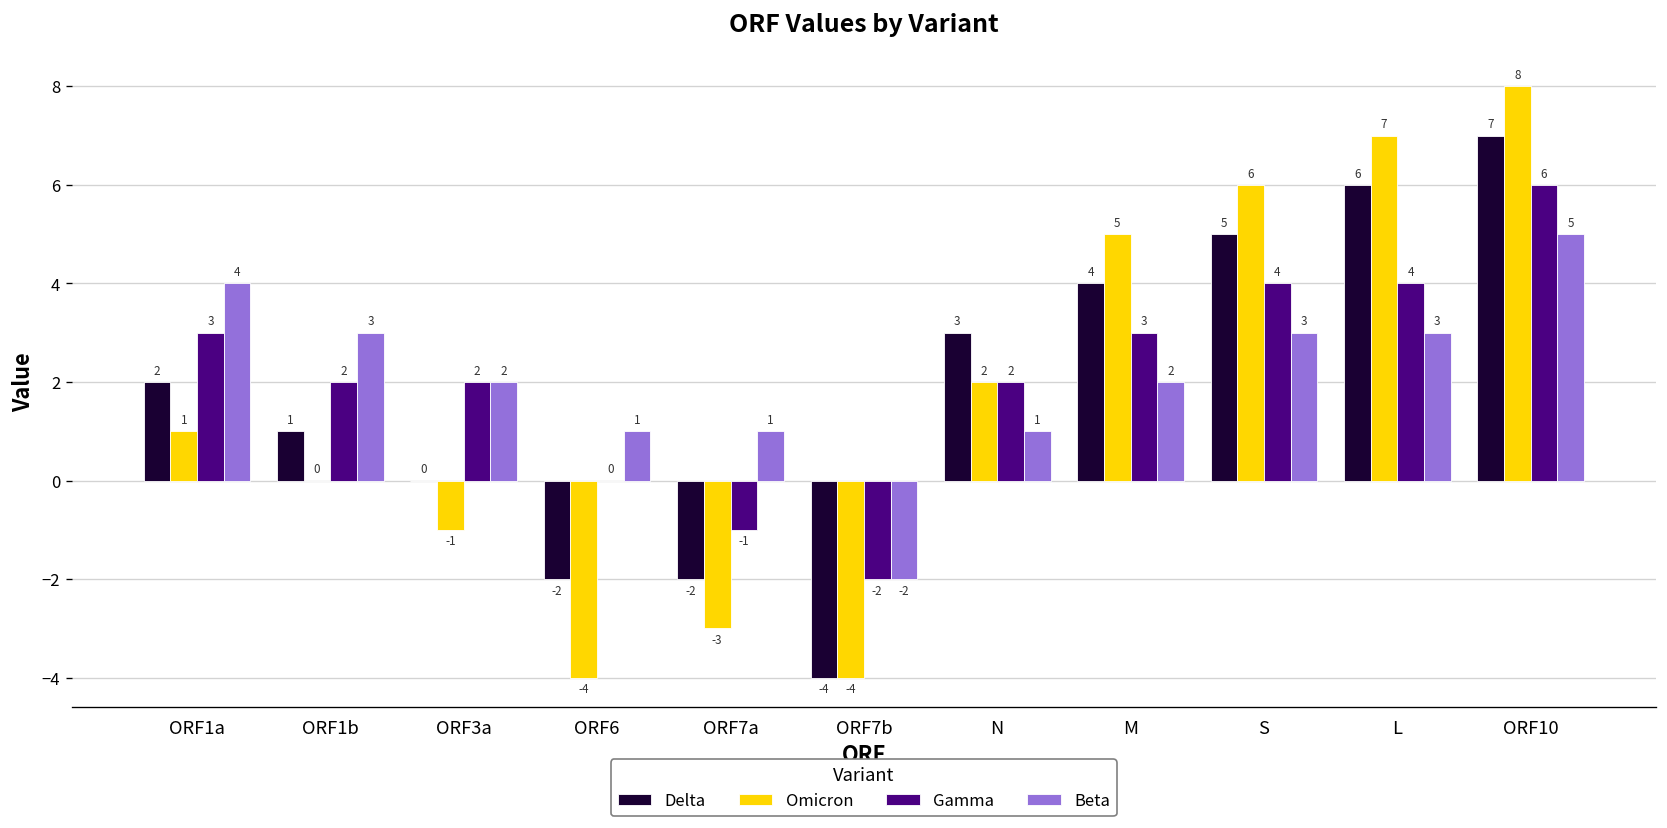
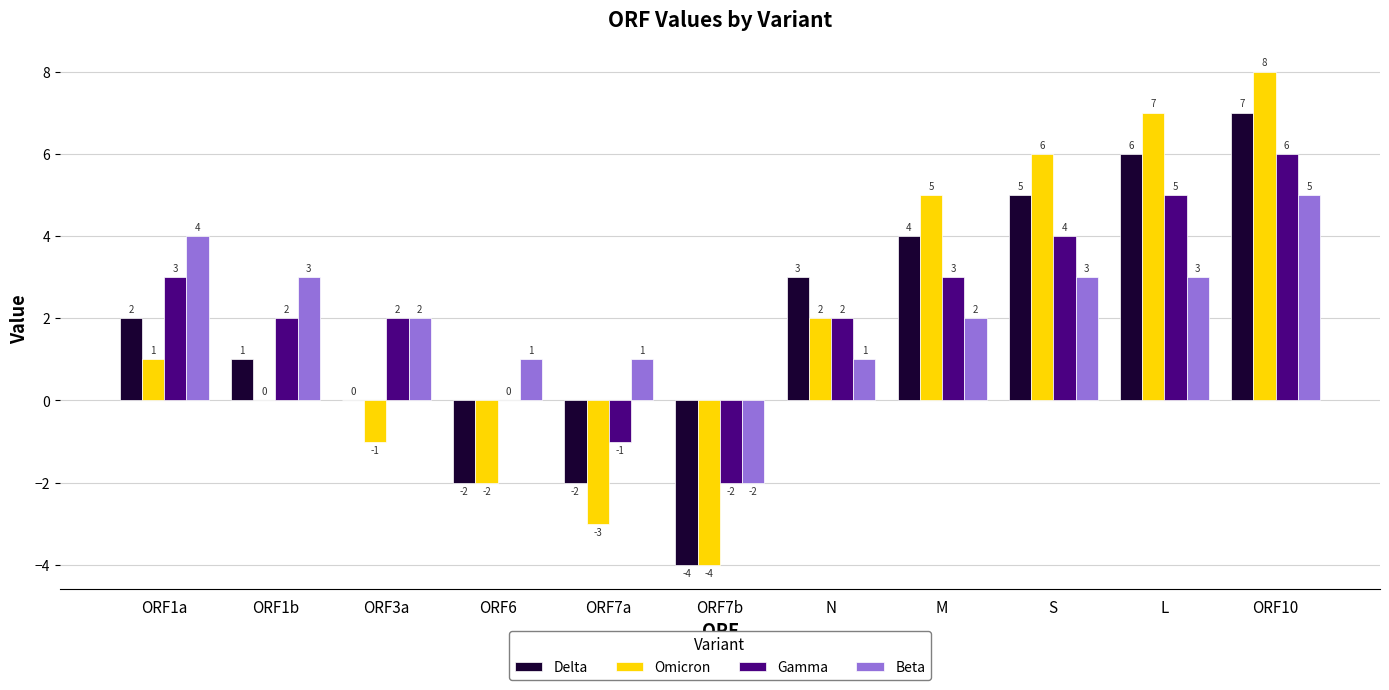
  {
    "Delta": {
      "ORF1a": 2,
      "ORF1b": 1,
      "ORF3a": 0,
      "ORF6": -2,
      "ORF7a": -2,
      "ORF7b": -4,
      "N": 3,
      "M": 4,
      "S": 5,
      "L": 6,
      "ORF10": 7
    },
    "Omicron": {
      "ORF1a": 1,
      "ORF1b": 0,
      "ORF3a": -1,
-     "ORF6": -4,
+     "ORF6": -2,
      "ORF7a": -3,
      "ORF7b": -4,
      "N": 2,
      "M": 5,
      "S": 6,
      "L": 7,
      "ORF10": 8
    },
    "Gamma": {
      "ORF1a": 3,
      "ORF1b": 2,
      "ORF3a": 2,
      "ORF6": 0,
      "ORF7a": -1,
      "ORF7b": -2,
      "N": 2,
      "M": 3,
      "S": 4,
-     "L": 4,
+     "L": 5,
      "ORF10": 6
    },
    "Beta": {
      "ORF1a": 4,
      "ORF1b": 3,
      "ORF3a": 2,
      "ORF6": 1,
      "ORF7a": 1,
      "ORF7b": -2,
      "N": 1,
      "M": 2,
      "S": 3,
      "L": 3,
      "ORF10": 5
    }
  }
